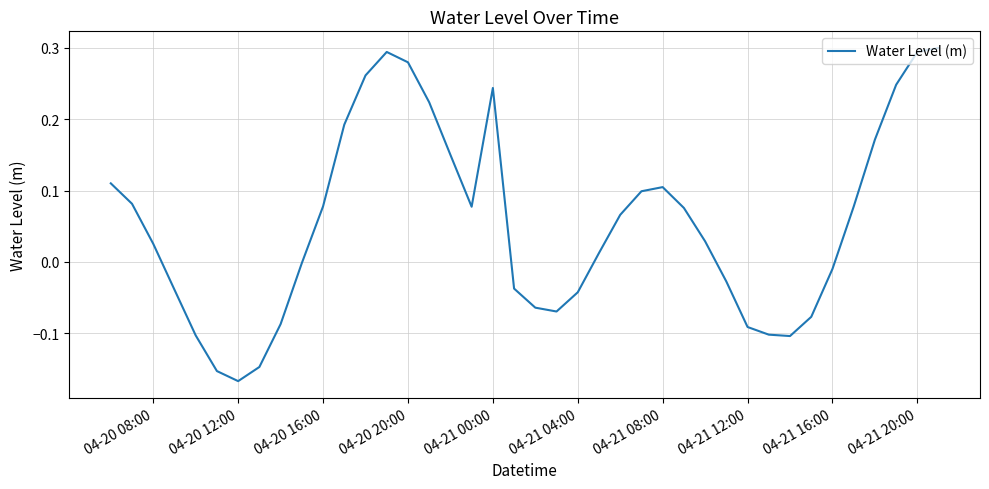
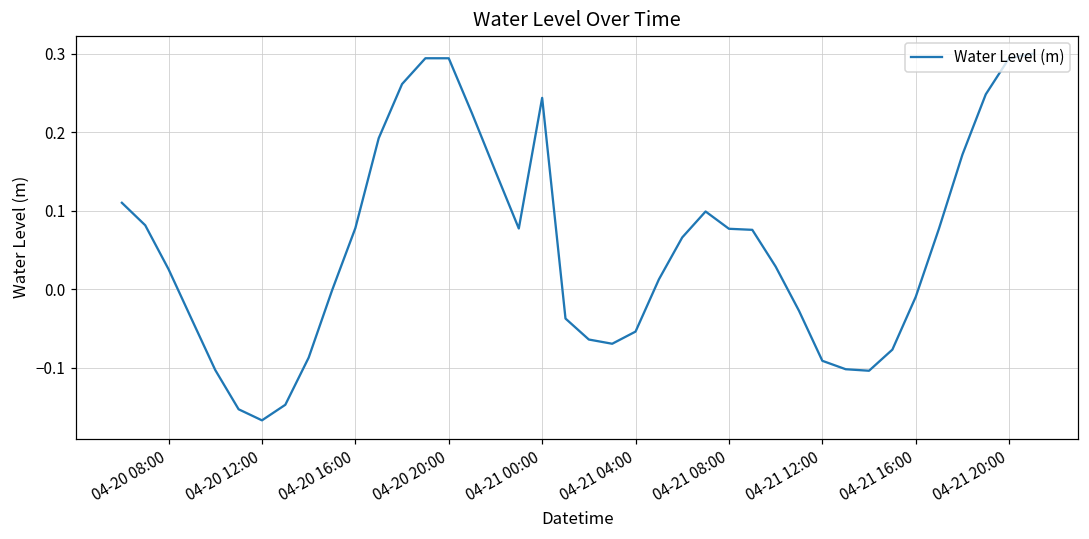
  {
    "04-20 08:00": 0.03,
    "04-20 12:00": -0.17,
    "04-20 16:00": 0.08,
-   "04-20 20:00": 0.28,
+   "04-20 20:00": 0.29,
    "04-21 00:00": 0.24,
-   "04-21 04:00": -0.04,
-   "04-21 08:00": 0.10,
+   "04-21 04:00": -0.05,
+   "04-21 08:00": 0.08,
    "04-21 12:00": -0.09,
    "04-21 16:00": -0.01
  }
